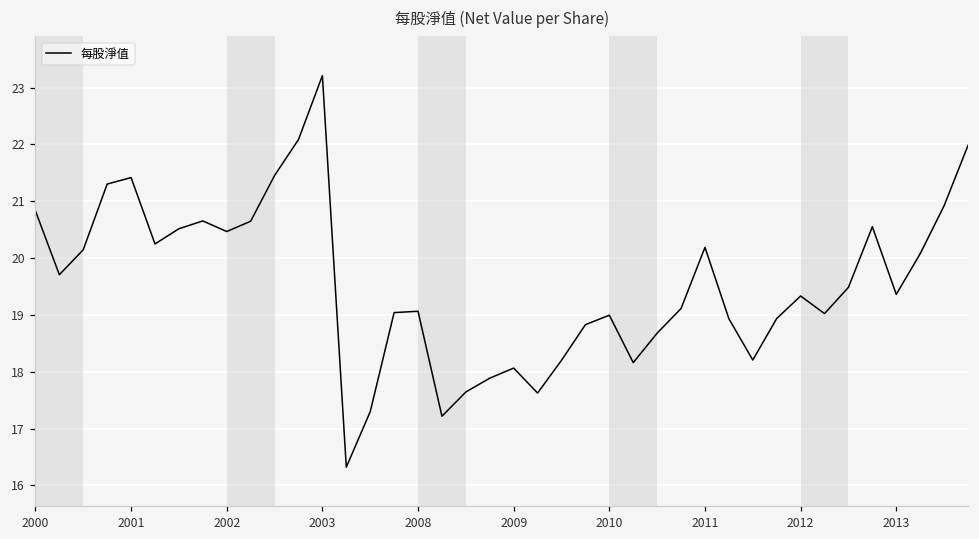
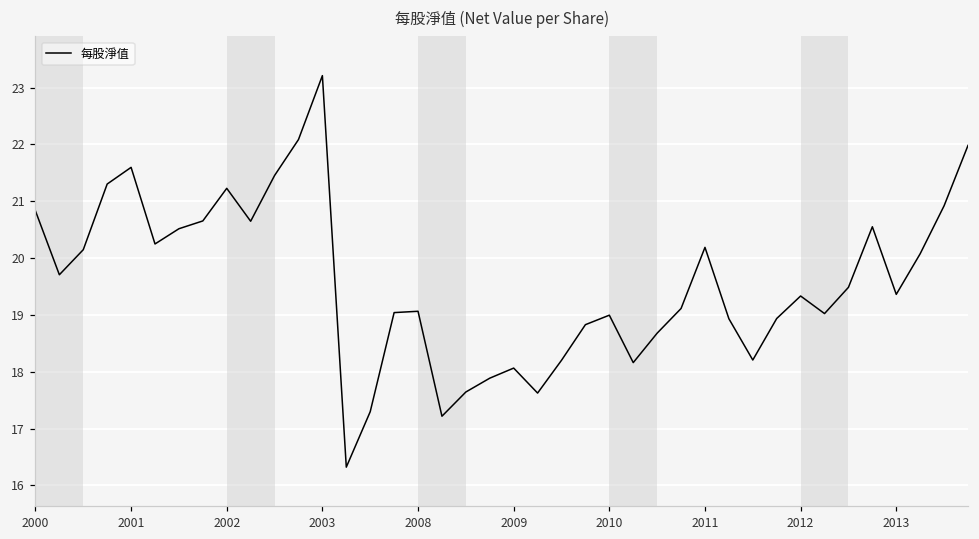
  {
    "2000": 20.8,
-   "2001": 21.4,
-   "2002": 20.5,
+   "2001": 21.6,
+   "2002": 21.2,
    "2003": 23.2,
    "2008": 19.1,
    "2009": 18.1,
    "2010": 19.0,
    "2011": 20.2,
    "2012": 19.3,
    "2013": 19.4
  }
